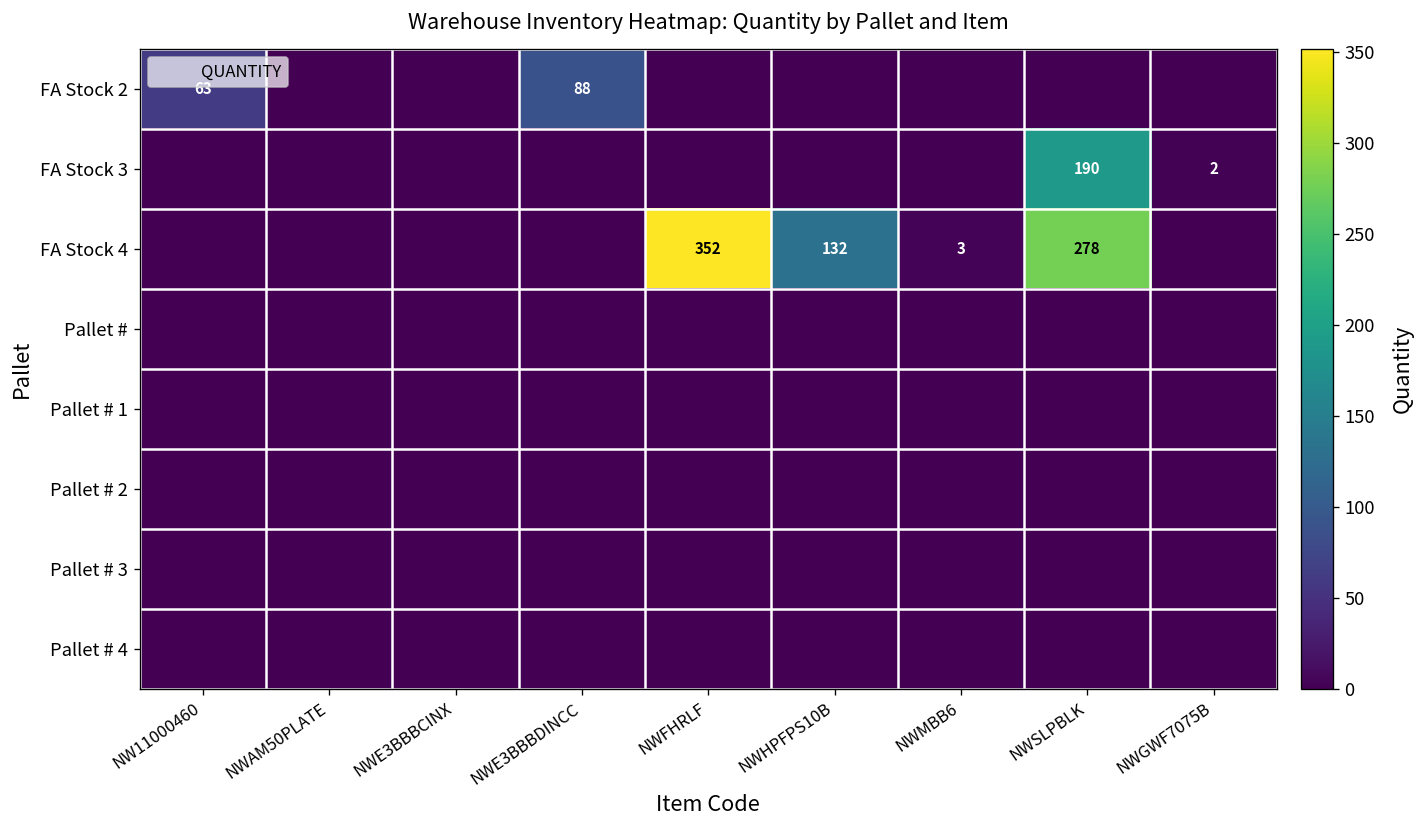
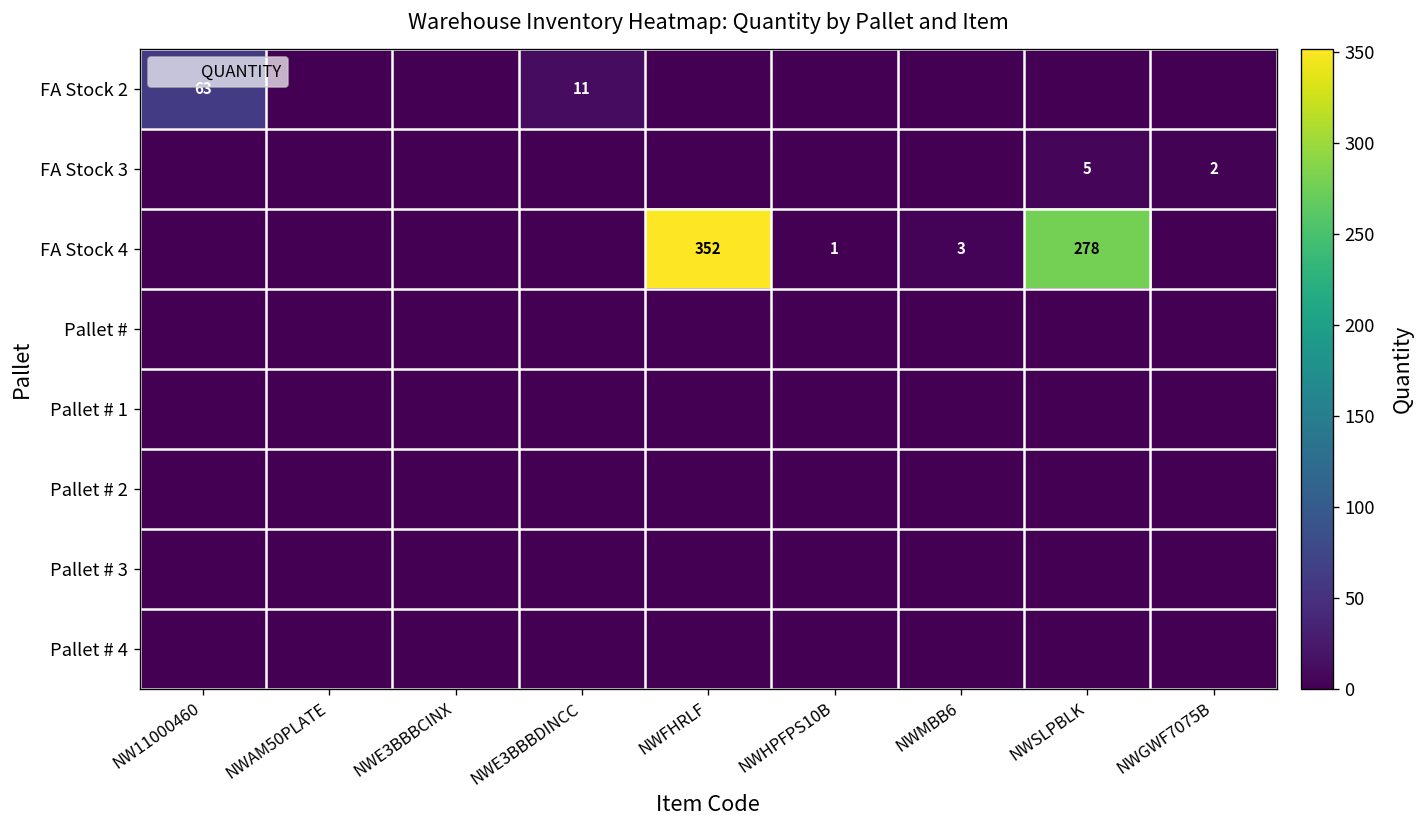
  {
    "FA Stock 2": {
-     "NWE3BBBDINCC": 88
+     "NWE3BBBDINCC": 11
    },
    "FA Stock 3": {
-     "NWSLPBLK": 190,
+     "NWSLPBLK": 5,
      "NWGWF7075B": 2
    },
    "FA Stock 4": {
      "NWFHRLF": 352,
-     "NWHPFPS10B": 132,
+     "NWHPFPS10B": 1,
      "NWMBB6": 3,
      "NWSLPBLK": 278
    }
  }
